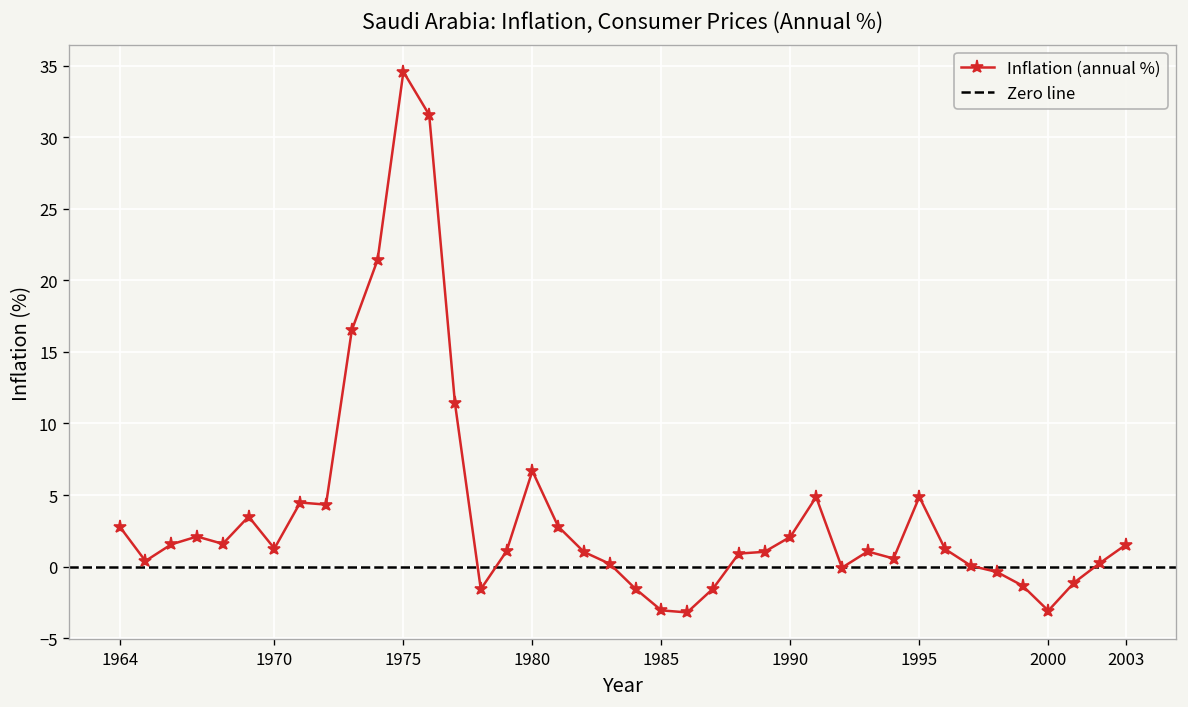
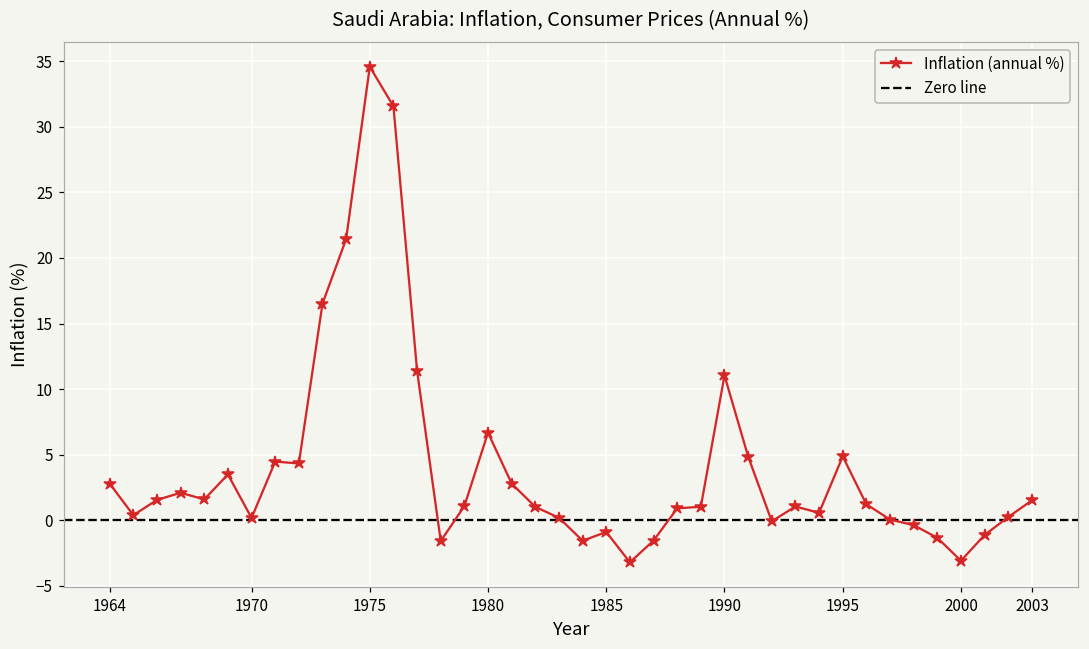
  {
    "1964": 2.8,
-   "1970": 1.3,
+   "1970": 0.2,
    "1975": 34.6,
    "1980": 6.7,
-   "1985": -3.1,
-   "1990": 2.1,
+   "1985": -0.9,
+   "1990": 11.0,
    "1995": 4.9,
    "2000": -3.1,
    "2003": 1.5
  }
